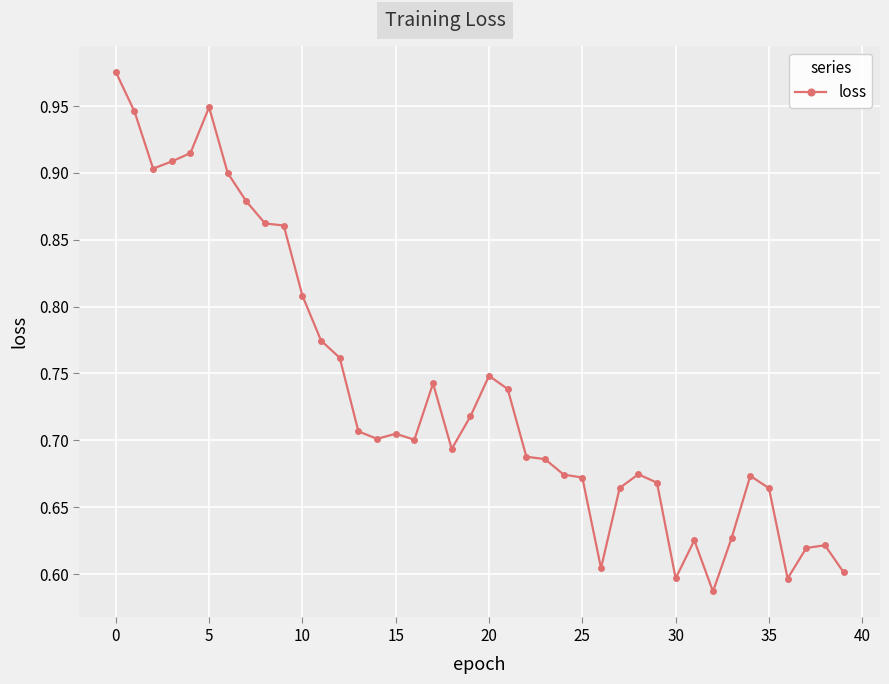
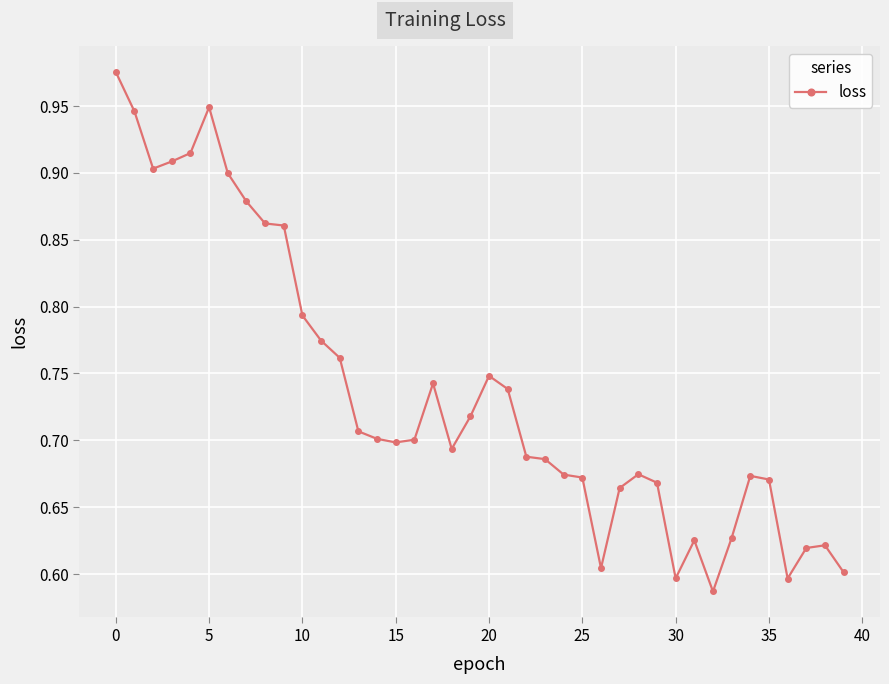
  {
    "0": 0.976,
    "5": 0.949,
-   "10": 0.808,
-   "15": 0.705,
+   "10": 0.793,
+   "15": 0.698,
    "20": 0.748,
    "25": 0.672,
    "30": 0.597,
-   "35": 0.664
+   "35": 0.671
  }
